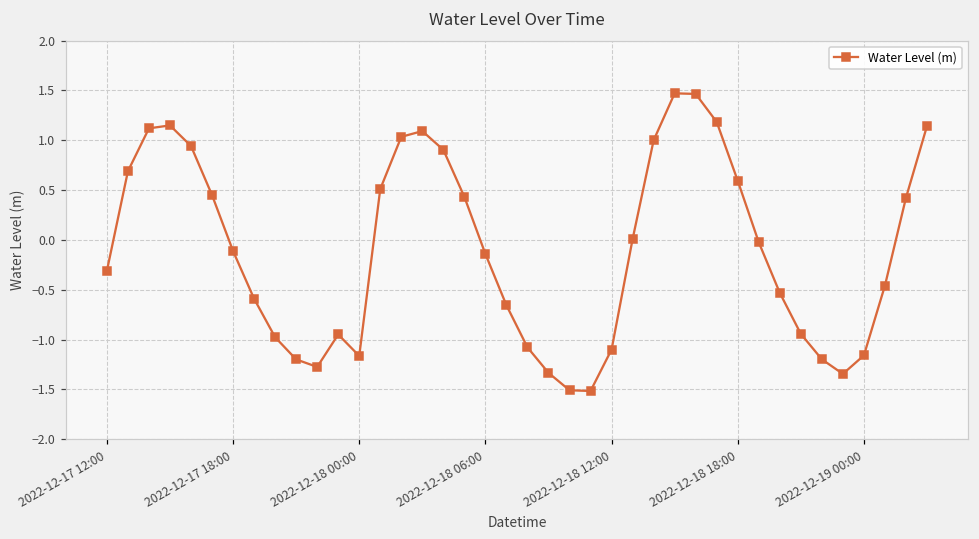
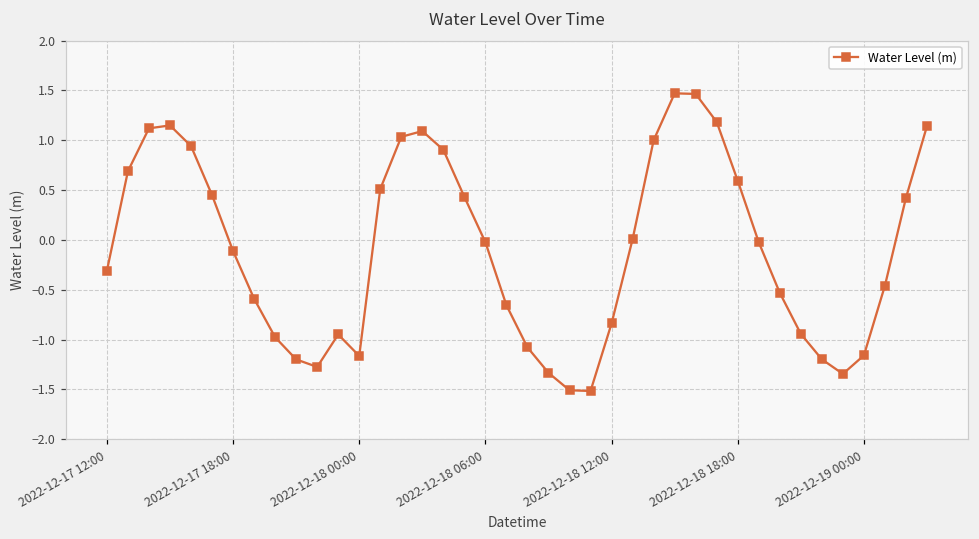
  {
    "2022-12-17 12:00": -0.3,
    "2022-12-17 18:00": -0.1,
    "2022-12-18 00:00": -1.2,
-   "2022-12-18 06:00": -0.1,
-   "2022-12-18 12:00": -1.1,
+   "2022-12-18 06:00": 0.0,
+   "2022-12-18 12:00": -0.8,
    "2022-12-18 18:00": 0.6,
    "2022-12-19 00:00": -1.2
  }
